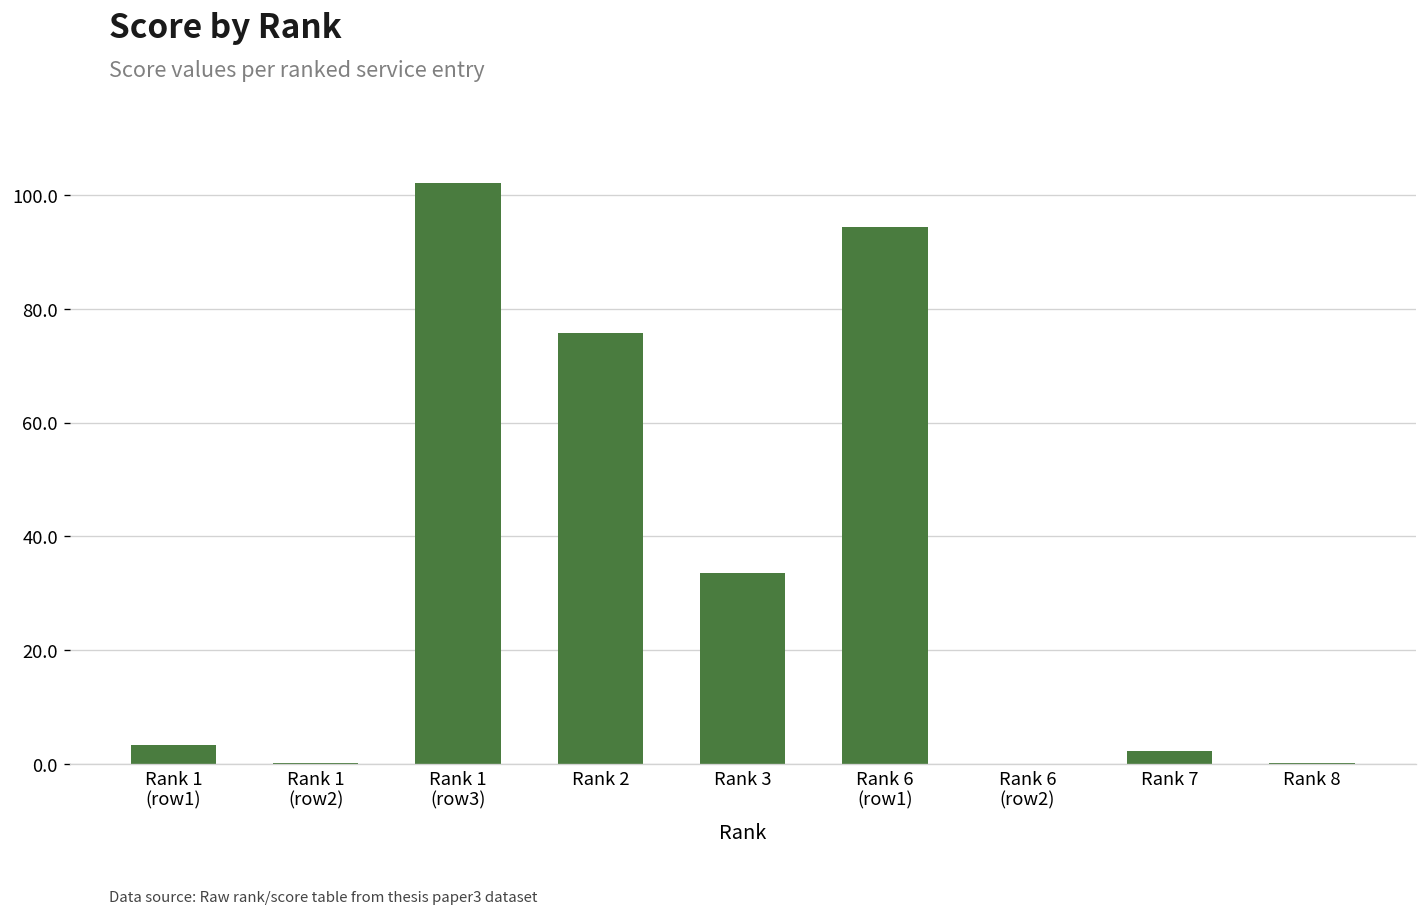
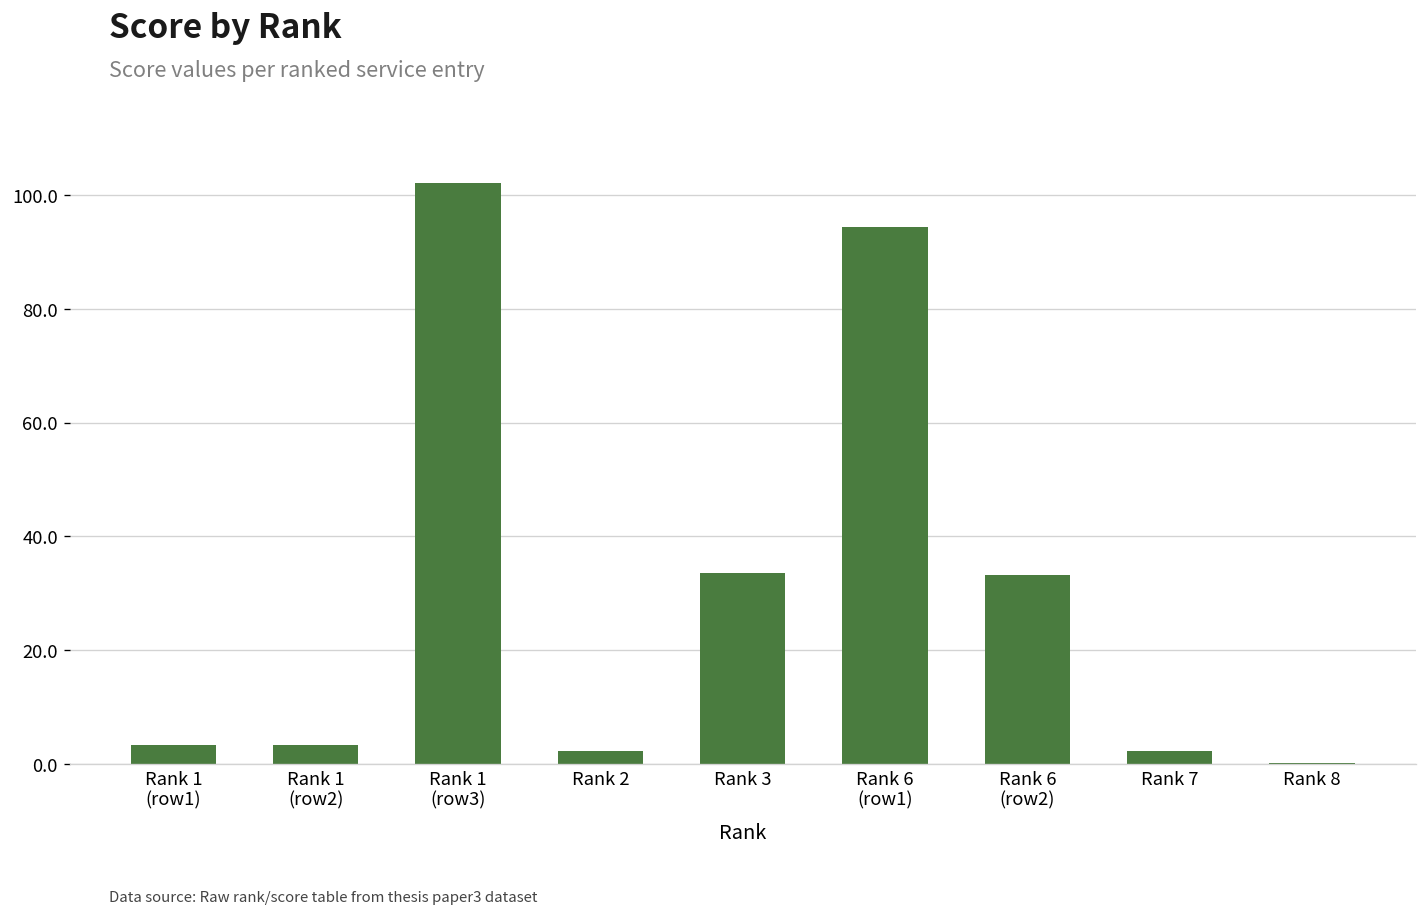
  {
    "Rank 1 (row1)": 3,
-   "Rank 1 (row2)": 0,
+   "Rank 1 (row2)": 3,
    "Rank 1 (row3)": 102,
-   "Rank 2": 76,
+   "Rank 2": 2,
    "Rank 3": 33,
    "Rank 6 (row1)": 94,
-   "Rank 6 (row2)": 0,
+   "Rank 6 (row2)": 33,
    "Rank 7": 2
  }
